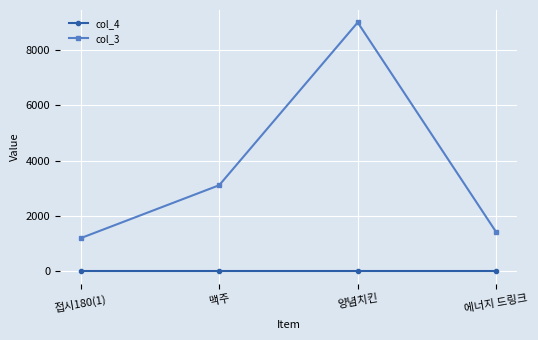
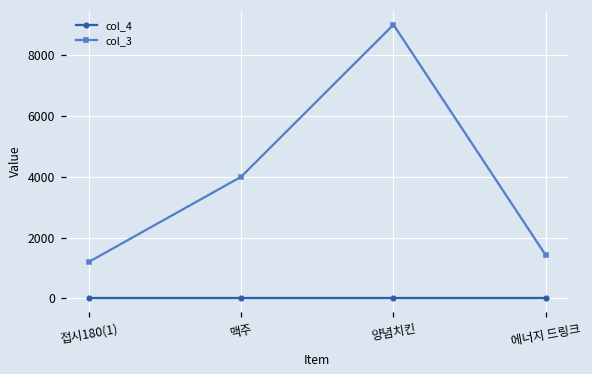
  {
    "col_4": {
      "접시180(1)": 0,
      "맥주": 0,
      "양념치킨": 0,
      "에너지 드링크": 0
    },
    "col_3": {
      "접시180(1)": 1200,
-     "맥주": 3100,
+     "맥주": 4000,
      "양념치킨": 9000,
      "에너지 드링크": 1400
    }
  }
